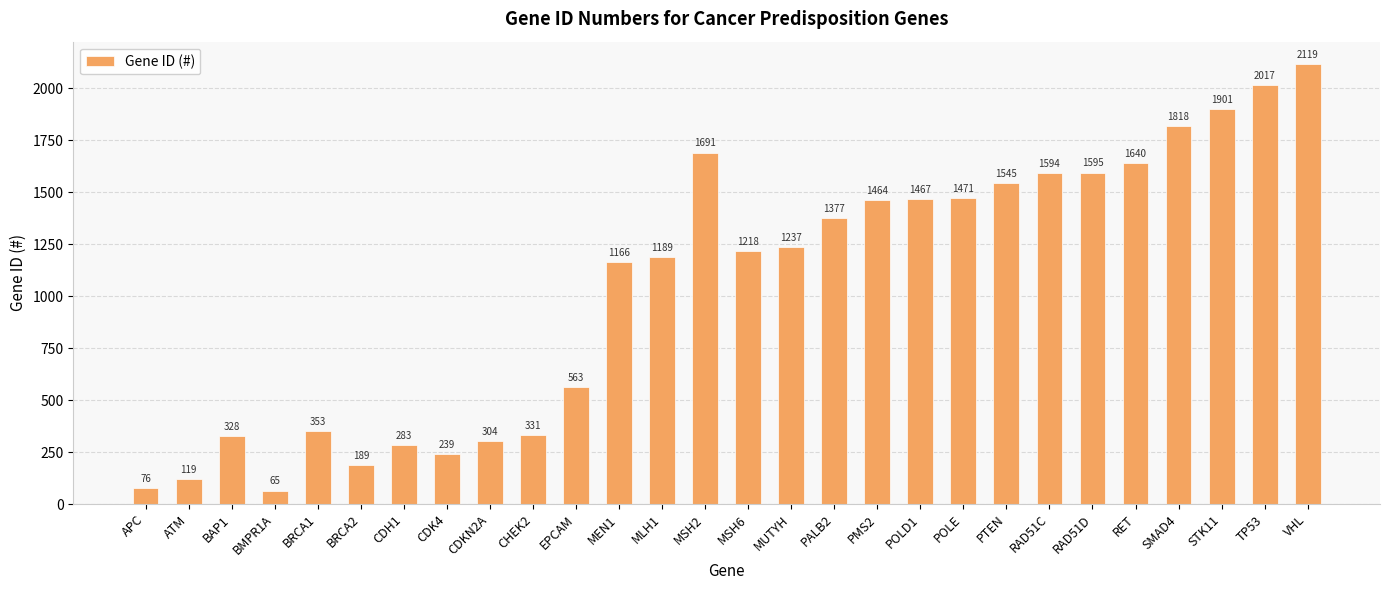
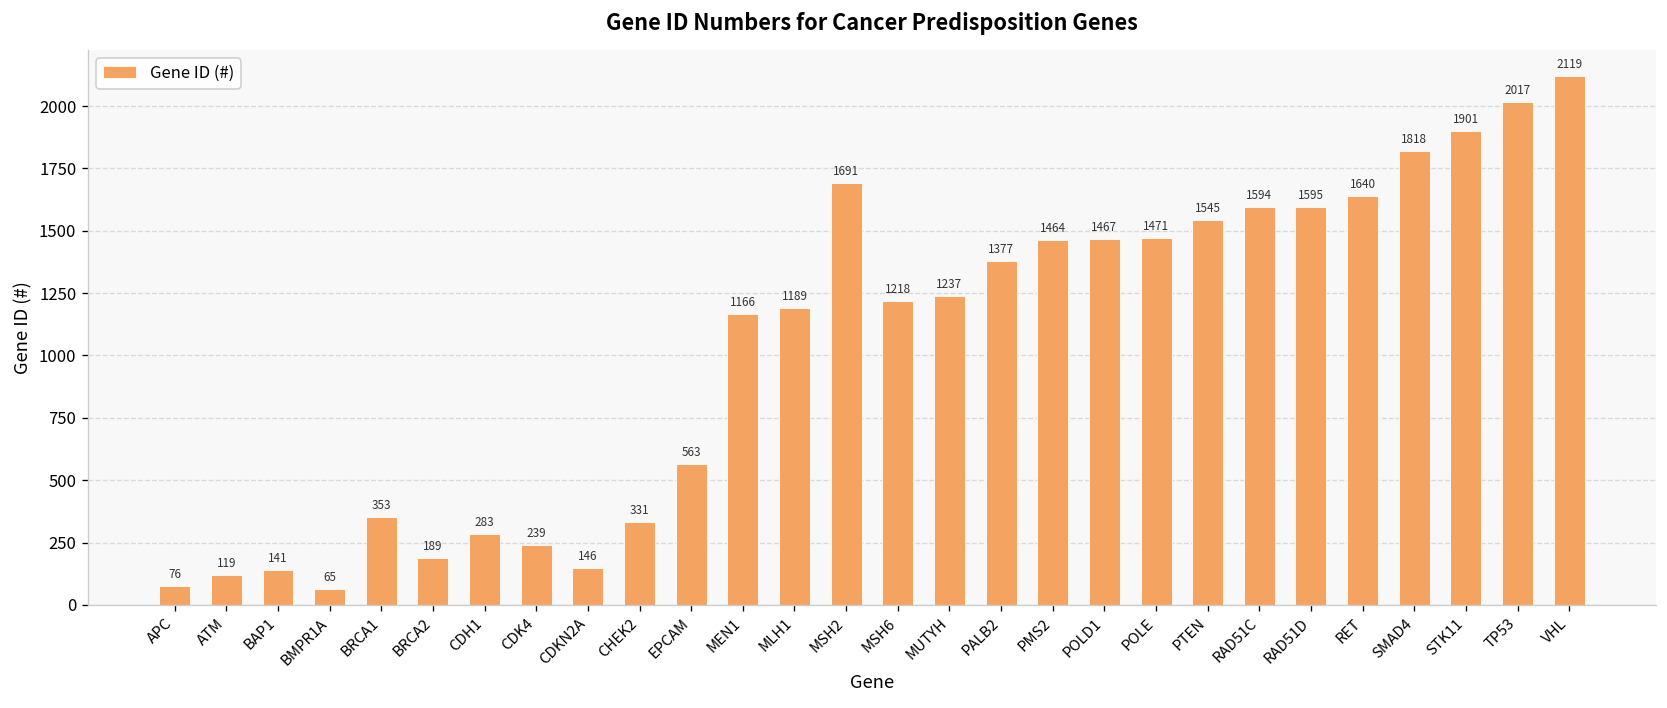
  {
    "APC": 76,
    "ATM": 119,
-   "BAP1": 328,
+   "BAP1": 141,
    "BMPR1A": 65,
    "BRCA1": 353,
    "BRCA2": 189,
    "CDH1": 283,
    "CDK4": 239,
-   "CDKN2A": 304,
+   "CDKN2A": 146,
    "CHEK2": 331,
    "EPCAM": 563,
    "MEN1": 1166,
    "MLH1": 1189,
    "MSH2": 1691,
    "MSH6": 1218,
    "MUTYH": 1237,
    "PALB2": 1377,
    "PMS2": 1464,
    "POLD1": 1467,
    "POLE": 1471,
    "PTEN": 1545,
    "RAD51C": 1594,
    "RAD51D": 1595,
    "RET": 1640,
    "SMAD4": 1818,
    "STK11": 1901,
    "TP53": 2017,
    "VHL": 2119
  }
